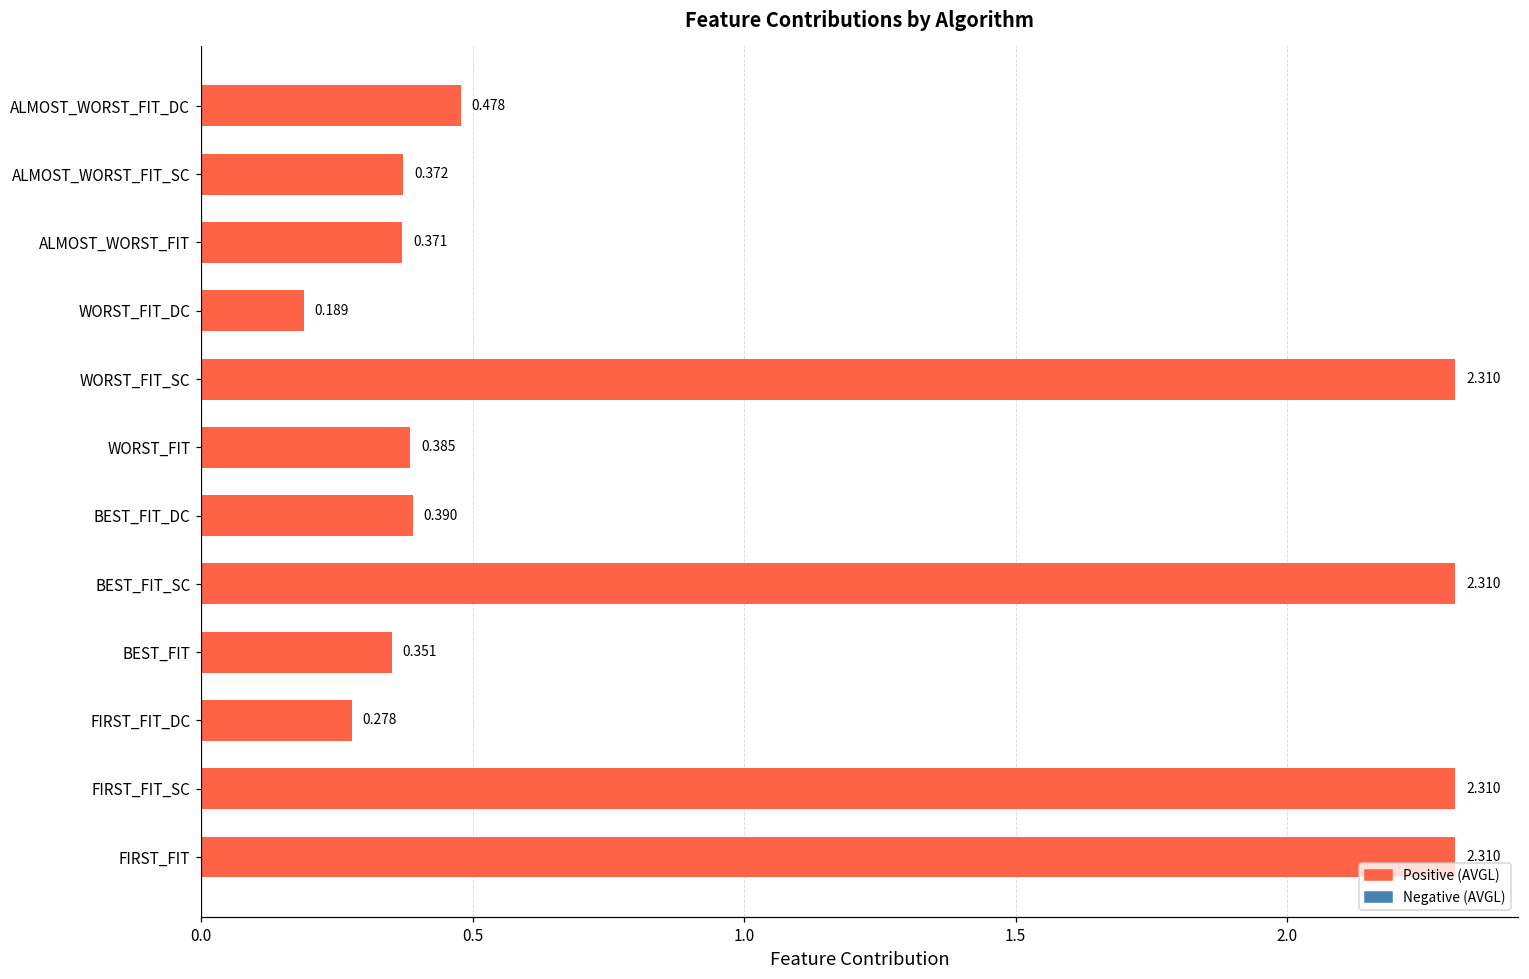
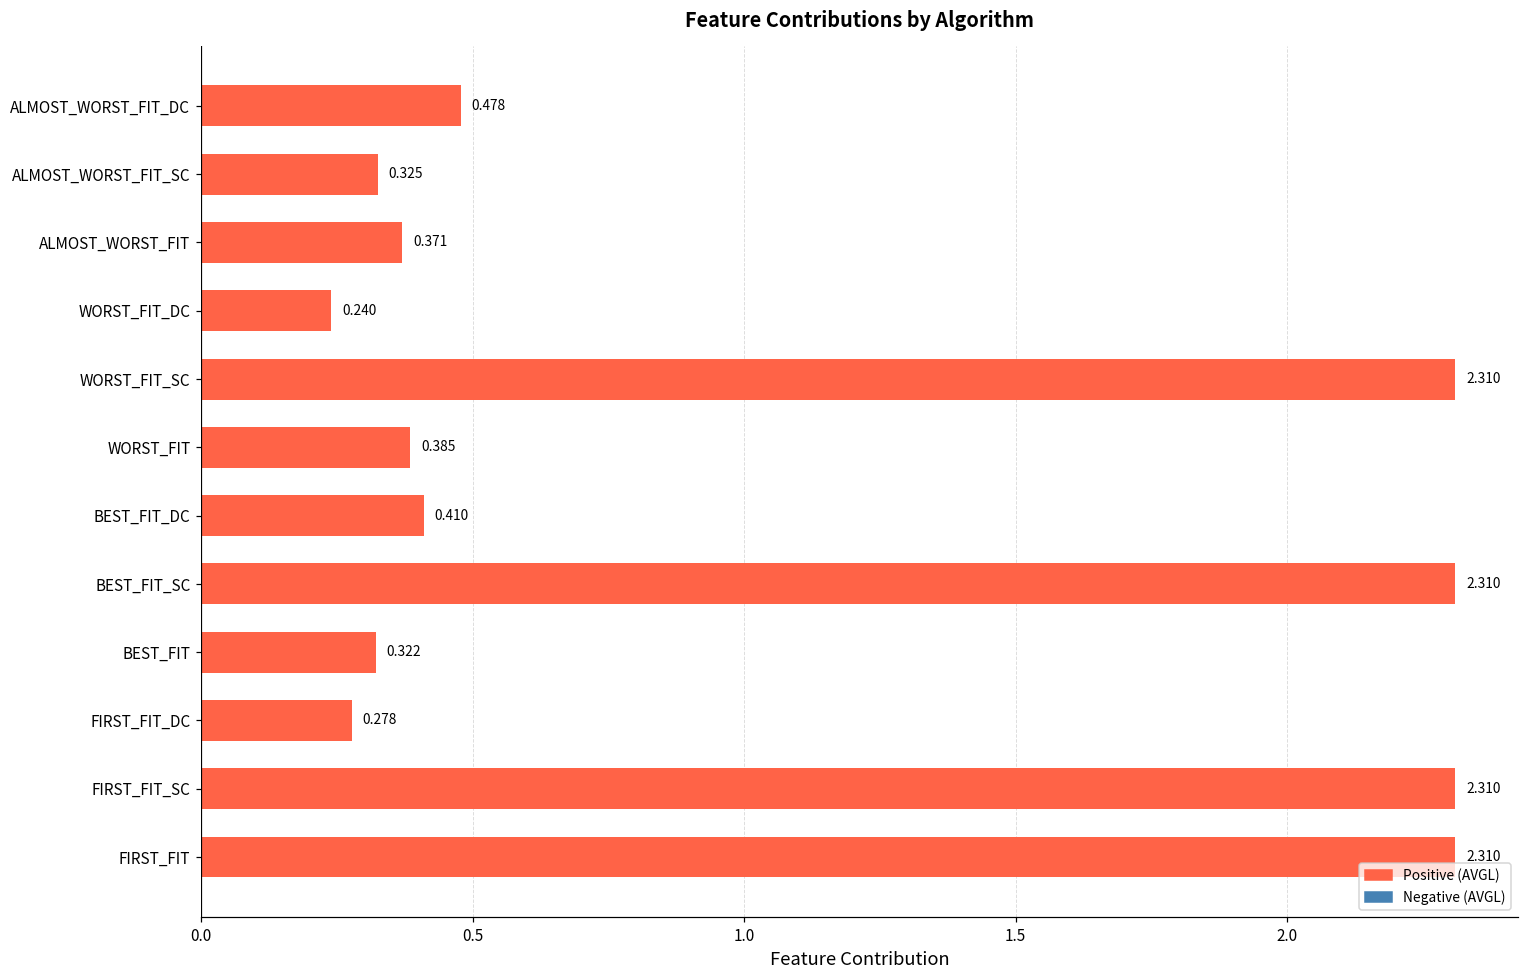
  {
    "ALMOST_WORST_FIT_DC": 0.478,
-   "ALMOST_WORST_FIT_SC": 0.372,
+   "ALMOST_WORST_FIT_SC": 0.325,
    "ALMOST_WORST_FIT": 0.371,
-   "WORST_FIT_DC": 0.189,
+   "WORST_FIT_DC": 0.240,
    "WORST_FIT_SC": 2.310,
    "WORST_FIT": 0.385,
-   "BEST_FIT_DC": 0.390,
+   "BEST_FIT_DC": 0.410,
    "BEST_FIT_SC": 2.310,
-   "BEST_FIT": 0.351,
+   "BEST_FIT": 0.322,
    "FIRST_FIT_DC": 0.278,
    "FIRST_FIT_SC": 2.310
  }
